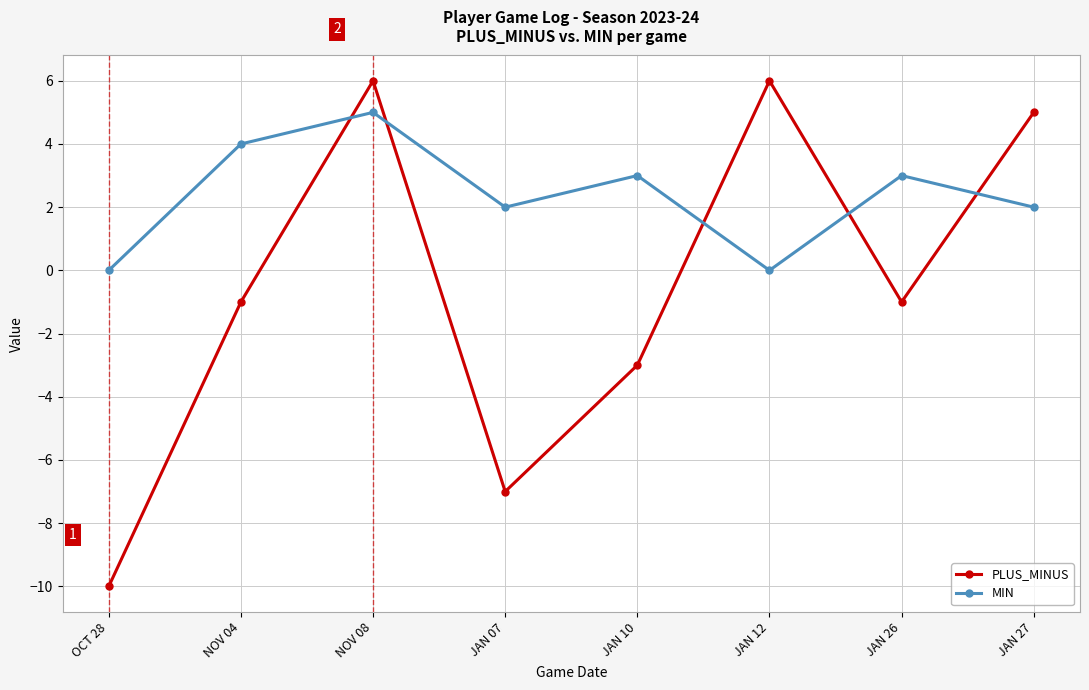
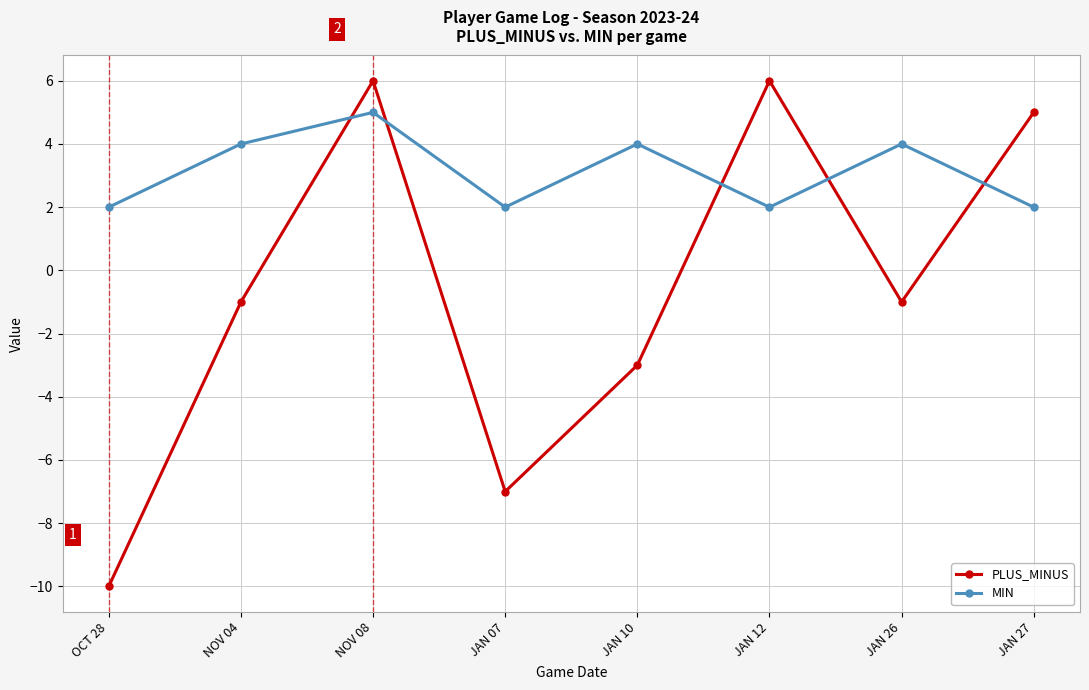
  {
    "PLUS_MINUS": {
      "OCT 28": -10,
      "NOV 04": -1,
      "NOV 08": 6,
      "JAN 07": -7,
      "JAN 10": -3,
      "JAN 12": 6,
      "JAN 26": -1,
      "JAN 27": 5
    },
    "MIN": {
-     "OCT 28": 0,
+     "OCT 28": 2,
      "NOV 04": 4,
      "NOV 08": 5,
      "JAN 07": 2,
-     "JAN 10": 3,
-     "JAN 12": 0,
-     "JAN 26": 3,
+     "JAN 10": 4,
+     "JAN 12": 2,
+     "JAN 26": 4,
      "JAN 27": 2
    }
  }
